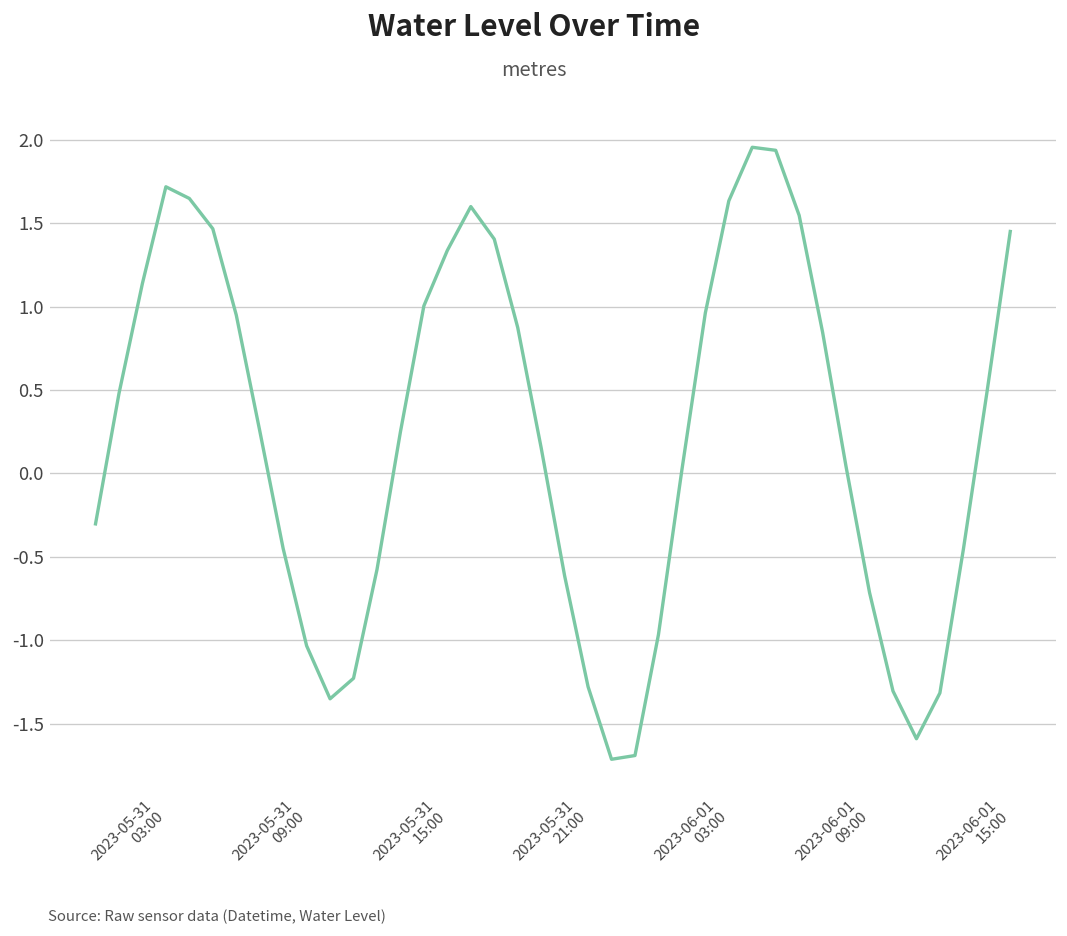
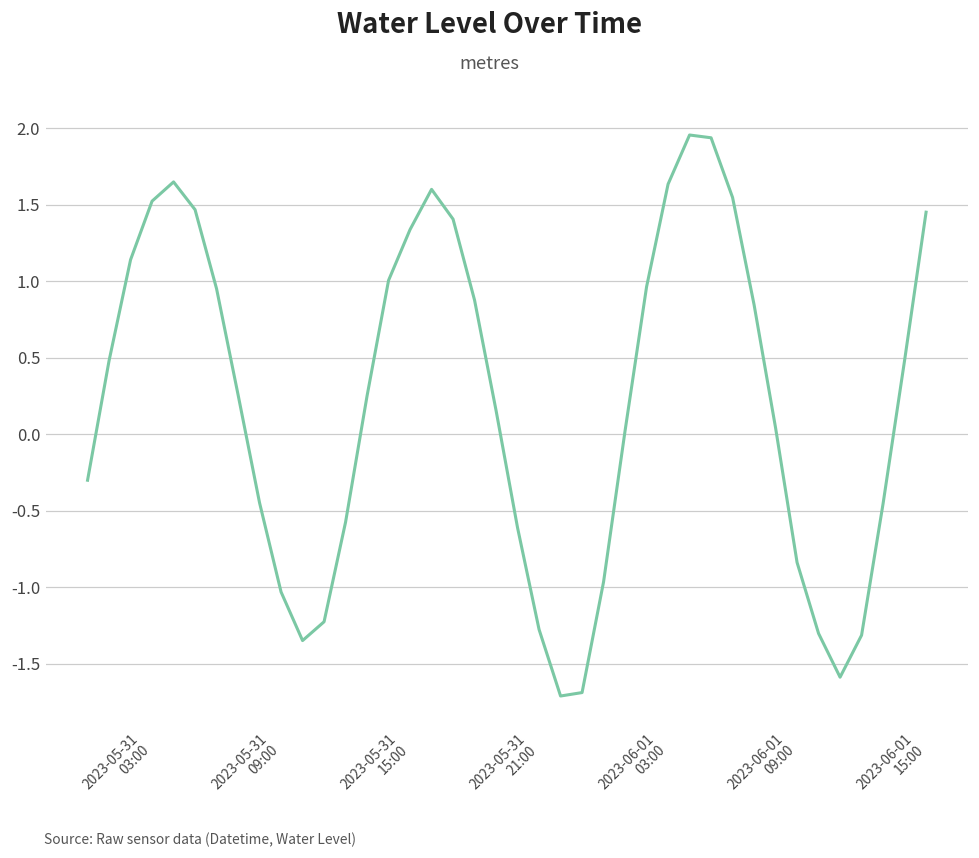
  {
-   "2023-05-31 03:00": 1.72,
+   "2023-05-31 03:00": 1.52,
    "2023-05-31 09:00": -1.03,
    "2023-05-31 15:00": 1.34,
    "2023-05-31 21:00": -1.28,
    "2023-06-01 03:00": 1.63,
-   "2023-06-01 09:00": -0.71,
+   "2023-06-01 09:00": -0.84,
    "2023-06-01 15:00": 1.45
  }
